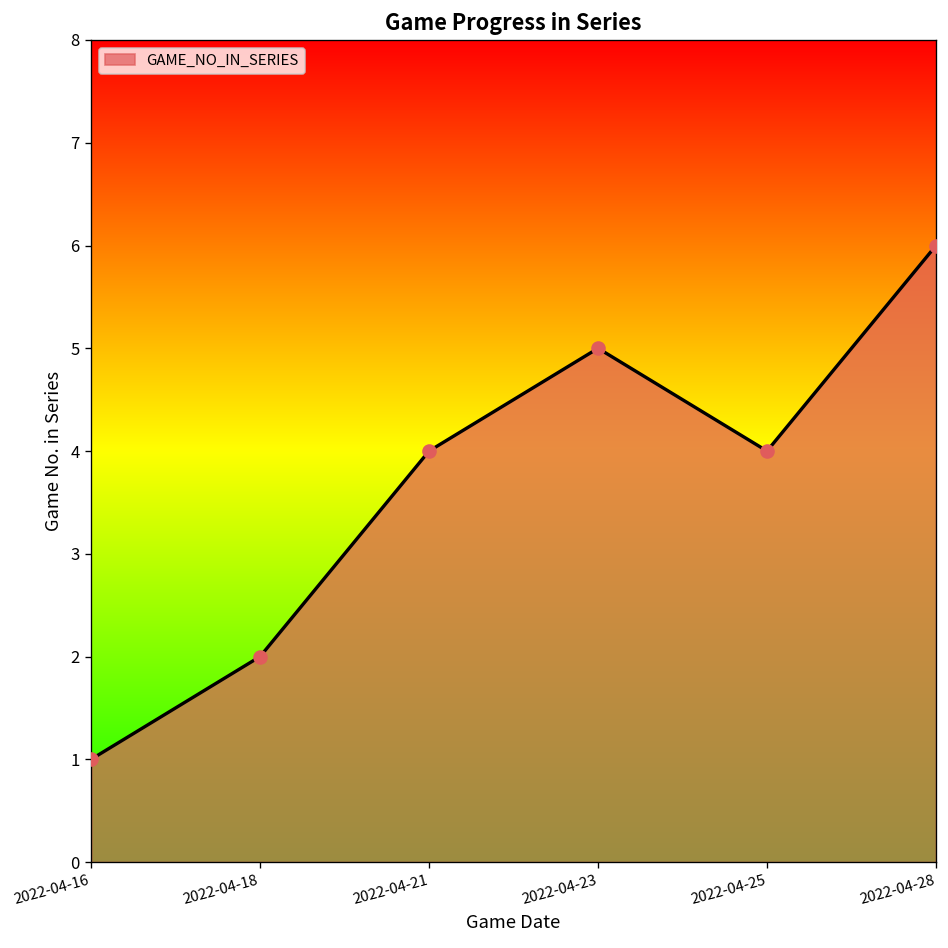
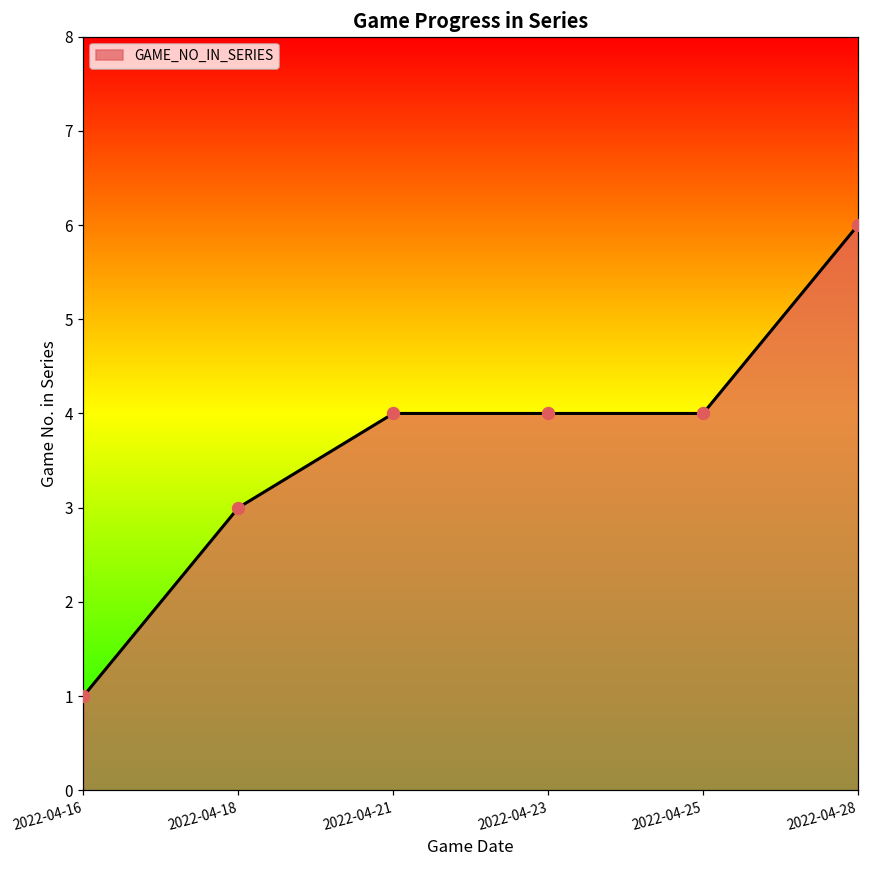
  {
    "2022-04-16": 1,
-   "2022-04-18": 2,
+   "2022-04-18": 3,
    "2022-04-21": 4,
-   "2022-04-23": 5,
+   "2022-04-23": 4,
    "2022-04-25": 4,
    "2022-04-28": 6
  }
